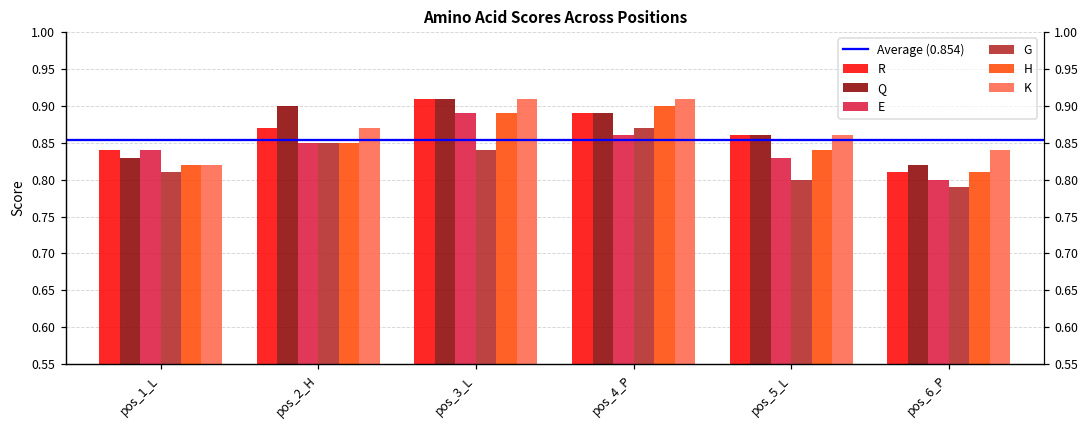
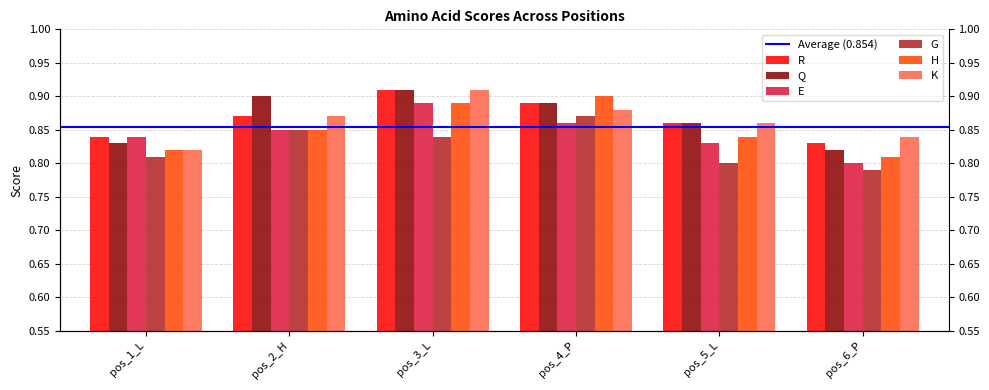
  {
    "R": {
      "pos_1_L": 0.84,
      "pos_2_H": 0.87,
      "pos_3_L": 0.91,
      "pos_4_P": 0.89,
      "pos_5_L": 0.86,
-     "pos_6_P": 0.81
+     "pos_6_P": 0.83
    },
    "Q": {
      "pos_1_L": 0.83,
      "pos_2_H": 0.90,
      "pos_3_L": 0.91,
      "pos_4_P": 0.89,
      "pos_5_L": 0.86,
      "pos_6_P": 0.82
    },
    "H": {
      "pos_1_L": 0.82,
      "pos_2_H": 0.85,
      "pos_3_L": 0.89,
      "pos_4_P": 0.90,
      "pos_5_L": 0.84,
      "pos_6_P": 0.81
    },
    "K": {
      "pos_1_L": 0.82,
      "pos_2_H": 0.87,
      "pos_3_L": 0.91,
-     "pos_4_P": 0.91,
+     "pos_4_P": 0.88,
      "pos_5_L": 0.86,
      "pos_6_P": 0.84
    }
  }
